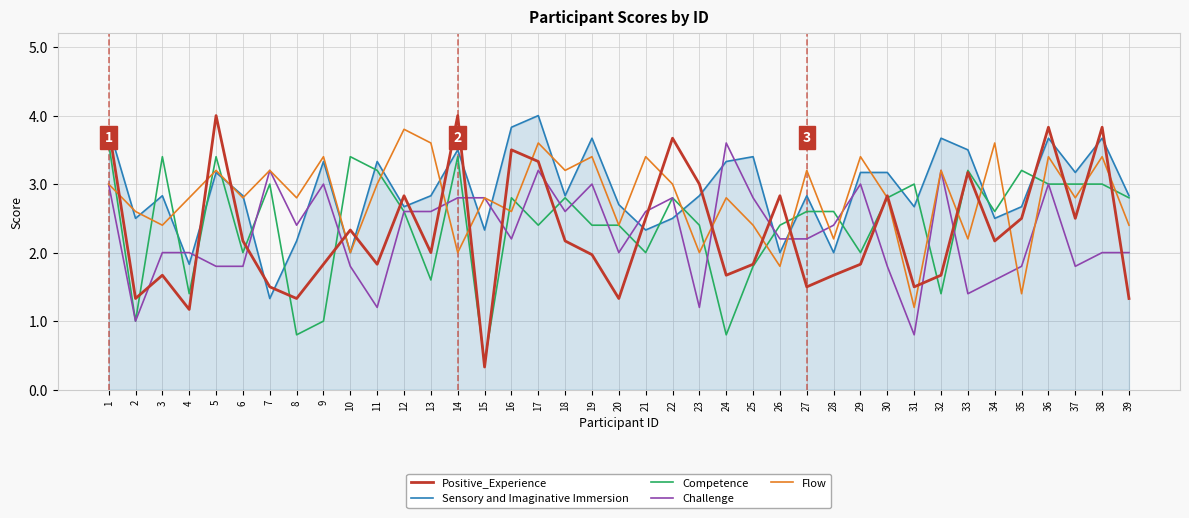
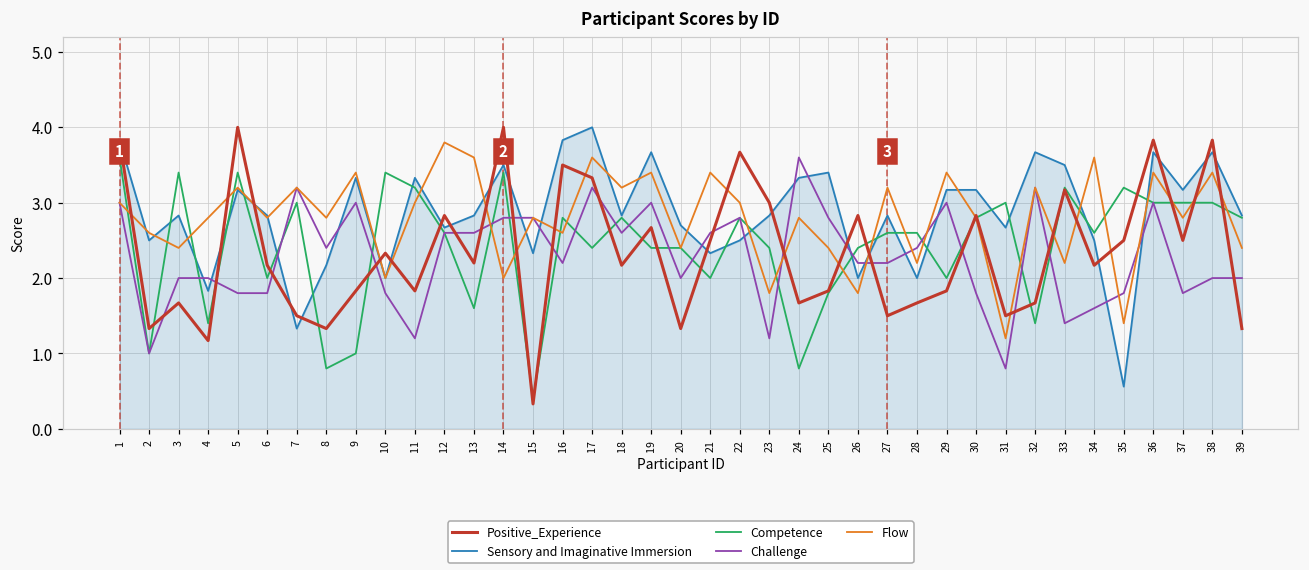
  {
    "Positive_Experience": {
      "2": 1.3,
      "3": 1.7,
      "4": 1.2,
      "5": 4.0,
      "6": 2.2,
      "7": 1.5,
      "8": 1.3,
      "9": 1.8,
      "10": 2.3,
      "11": 1.8,
      "12": 2.8,
-     "13": 2.0,
+     "13": 2.2,
      "14": 4.0,
      "15": 0.3,
      "16": 3.5,
      "17": 3.3,
      "18": 2.2,
-     "19": 2.0,
+     "19": 2.7,
      "20": 1.3,
      "21": 2.5,
      "22": 3.7,
      "23": 3.0,
      "24": 1.7,
      "26": 2.8,
      "27": 1.5,
      "28": 1.7,
      "29": 1.8,
      "31": 1.5,
      "32": 1.7,
      "34": 2.2,
      "35": 2.5,
      "36": 3.8,
      "37": 2.5,
      "38": 3.8,
      "39": 1.3
    },
    "Sensory and Imaginative Immersion": {
      "2": 2.5,
      "3": 2.8,
      "4": 1.8,
      "7": 1.3,
      "8": 2.2,
      "9": 3.3,
      "11": 3.3,
      "12": 2.7,
      "13": 2.8,
      "15": 2.3,
      "16": 3.8,
      "17": 4.0,
      "19": 3.7,
      "20": 2.7,
      "21": 2.3,
      "22": 2.5,
      "23": 2.8,
      "24": 3.3,
      "25": 3.4,
      "26": 2.0,
      "27": 2.8,
      "28": 2.0,
      "29": 3.2,
      "30": 3.2,
      "31": 2.7,
      "32": 3.7,
      "33": 3.5,
      "34": 2.5,
-     "35": 2.7,
+     "35": 0.6,
      "36": 3.7,
      "37": 3.2,
      "38": 3.7
    },
    "Competence": {
      "3": 3.4,
      "4": 1.4,
      "5": 3.4,
      "6": 2.0,
      "7": 3.0,
      "8": 0.8,
      "9": 1.0,
      "10": 3.4,
      "11": 3.2,
      "13": 1.6,
      "14": 3.4,
      "15": 0.4,
      "16": 2.8,
      "17": 2.4,
      "19": 2.4,
      "21": 2.0,
      "23": 2.4,
      "24": 0.8,
      "26": 2.4,
      "27": 2.6,
      "28": 2.6,
      "29": 2.0,
      "31": 3.0,
      "32": 1.4,
      "34": 2.6,
      "35": 3.2,
      "37": 3.0,
      "38": 3.0
    },
    "Challenge": {
      "3": 2.0,
      "4": 2.0,
      "5": 1.8,
      "6": 1.8,
      "8": 2.4,
      "9": 3.0,
      "10": 1.8,
      "11": 1.2,
      "13": 2.6,
      "14": 2.8,
      "16": 2.2,
      "17": 3.2,
      "18": 2.6,
      "19": 3.0,
      "20": 2.0,
      "21": 2.6,
      "23": 1.2,
      "24": 3.6,
      "25": 2.8,
      "26": 2.2,
      "27": 2.2,
      "28": 2.4,
      "29": 3.0,
      "30": 1.8,
      "31": 0.8,
      "33": 1.4,
      "34": 1.6,
      "35": 1.8,
      "37": 1.8,
      "38": 2.0,
      "39": 2.0
    },
    "Flow": {
      "2": 2.6,
      "3": 2.4,
      "4": 2.8,
      "8": 2.8,
      "9": 3.4,
      "11": 3.0,
      "12": 3.8,
      "13": 3.6,
      "14": 2.0,
      "16": 2.6,
      "17": 3.6,
      "18": 3.2,
      "19": 3.4,
      "21": 3.4,
      "22": 3.0,
-     "23": 2.0,
+     "23": 1.8,
      "24": 2.8,
      "25": 2.4,
      "26": 1.8,
      "28": 2.2,
      "29": 3.4,
      "31": 1.2,
      "33": 2.2,
      "34": 3.6,
      "35": 1.4,
      "36": 3.4,
      "37": 2.8,
      "38": 3.4,
      "39": 2.4
    }
  }
